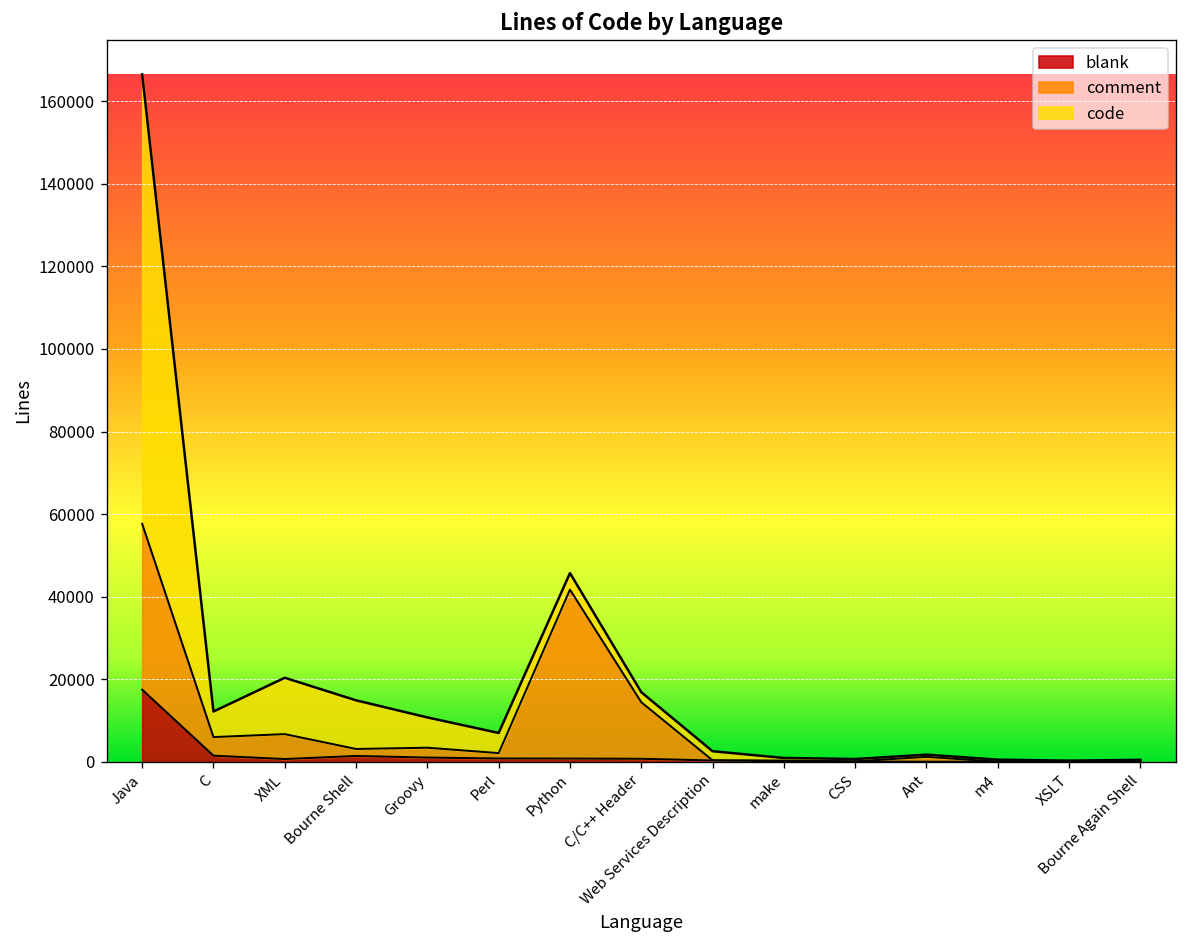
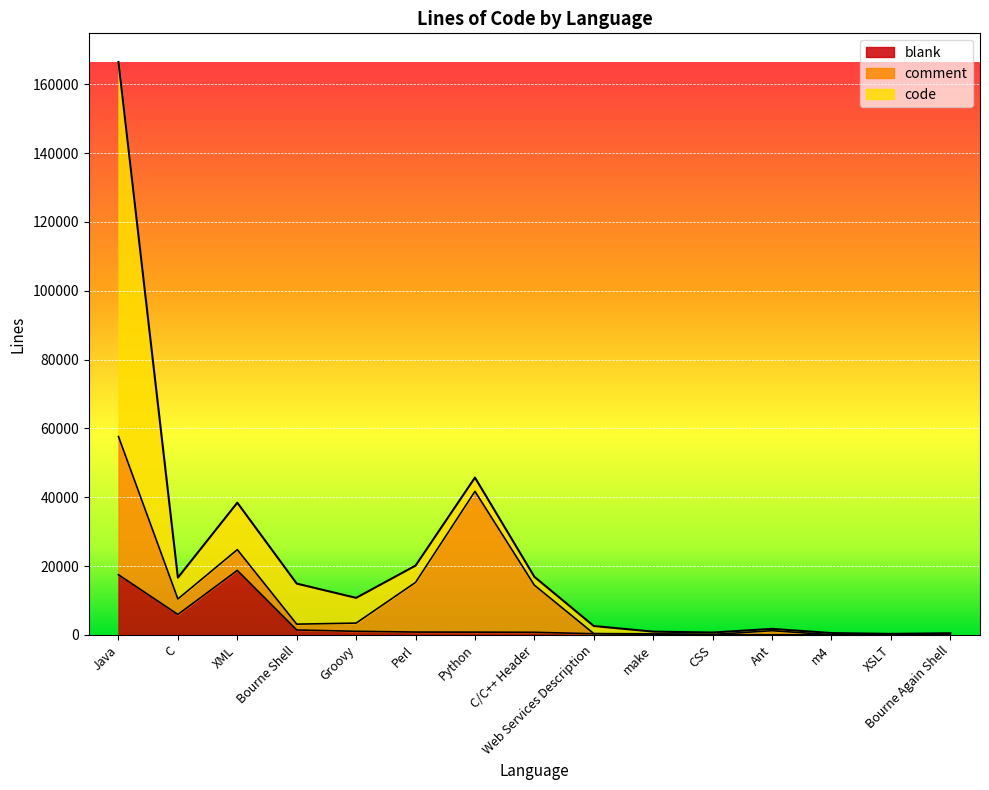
  {
    "blank": {
      "Java": 17000,
-     "C": 2000,
-     "XML": 1000,
+     "C": 6000,
+     "XML": 19000,
      "Bourne Shell": 1000,
      "Groovy": 1000,
      "Perl": 1000,
      "Python": 1000,
      "C/C++ Header": 1000,
      "Ant": 0
    },
    "comment": {
      "Java": 40000,
      "C": 5000,
      "XML": 6000,
      "Bourne Shell": 2000,
      "Groovy": 2000,
-     "Perl": 1000,
+     "Perl": 14000,
      "Python": 41000,
      "C/C++ Header": 14000
    },
    "code": {
      "Java": 109000,
      "C": 6000,
      "XML": 14000,
      "Bourne Shell": 12000,
      "Groovy": 7000,
      "Perl": 5000,
      "Python": 4000,
      "C/C++ Header": 2000,
      "Web Services Description": 2000
    }
  }
